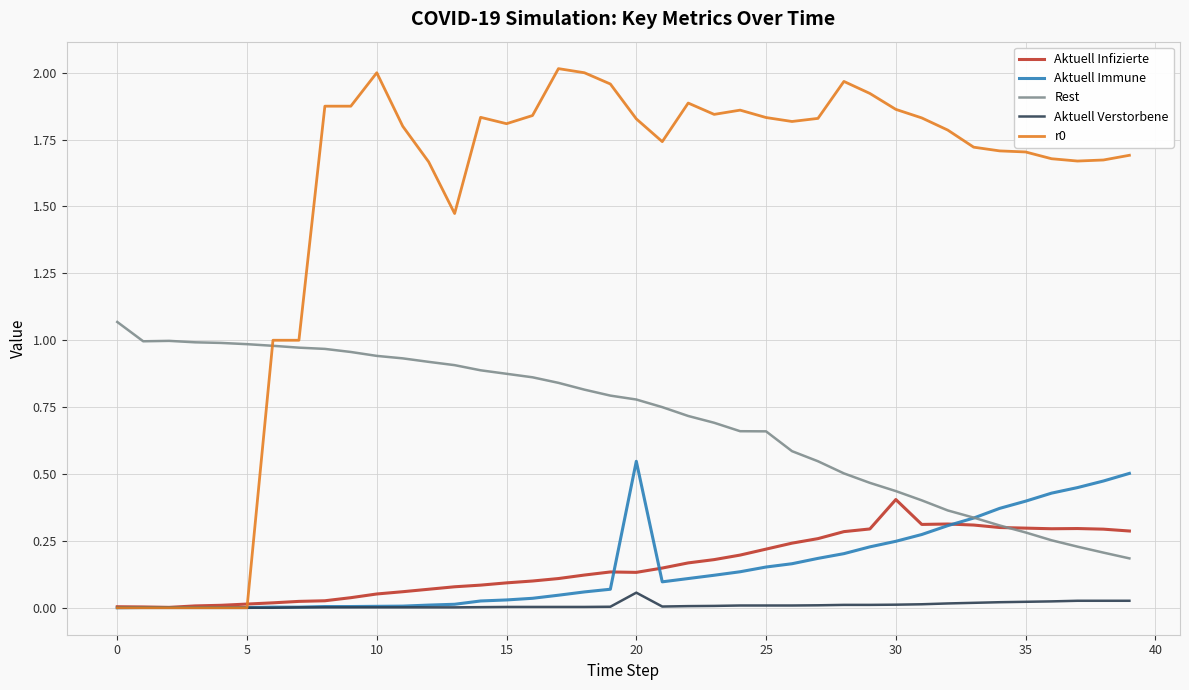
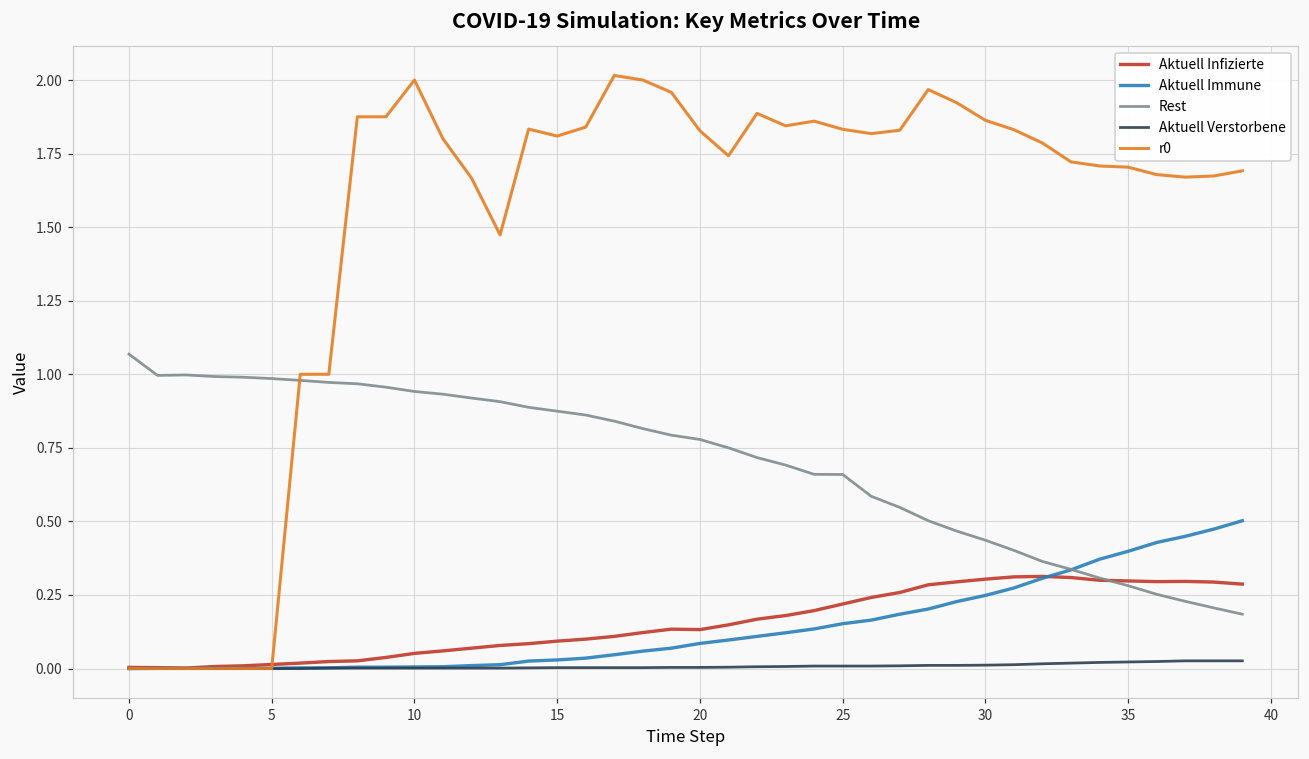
  {
    "Aktuell Infizierte": {
      "5": 0.01,
      "10": 0.05,
      "15": 0.09,
      "20": 0.13,
      "25": 0.22,
-     "30": 0.40,
+     "30": 0.30,
      "35": 0.30
    },
    "Aktuell Immune": {
      "15": 0.03,
-     "20": 0.55,
+     "20": 0.09,
      "25": 0.15,
      "30": 0.25,
      "35": 0.40
    },
    "Rest": {
      "0": 1.07,
      "5": 0.99,
      "10": 0.94,
      "15": 0.87,
      "20": 0.78,
      "25": 0.66,
      "30": 0.44,
      "35": 0.28
    },
    "Aktuell Verstorbene": {
      "15": 0.00,
-     "20": 0.06,
+     "20": 0.00,
      "25": 0.01,
      "30": 0.01,
      "35": 0.02
    },
    "r0": {
      "10": 2.00,
      "15": 1.81,
      "20": 1.83,
      "25": 1.83,
      "30": 1.86,
      "35": 1.70
    }
  }
